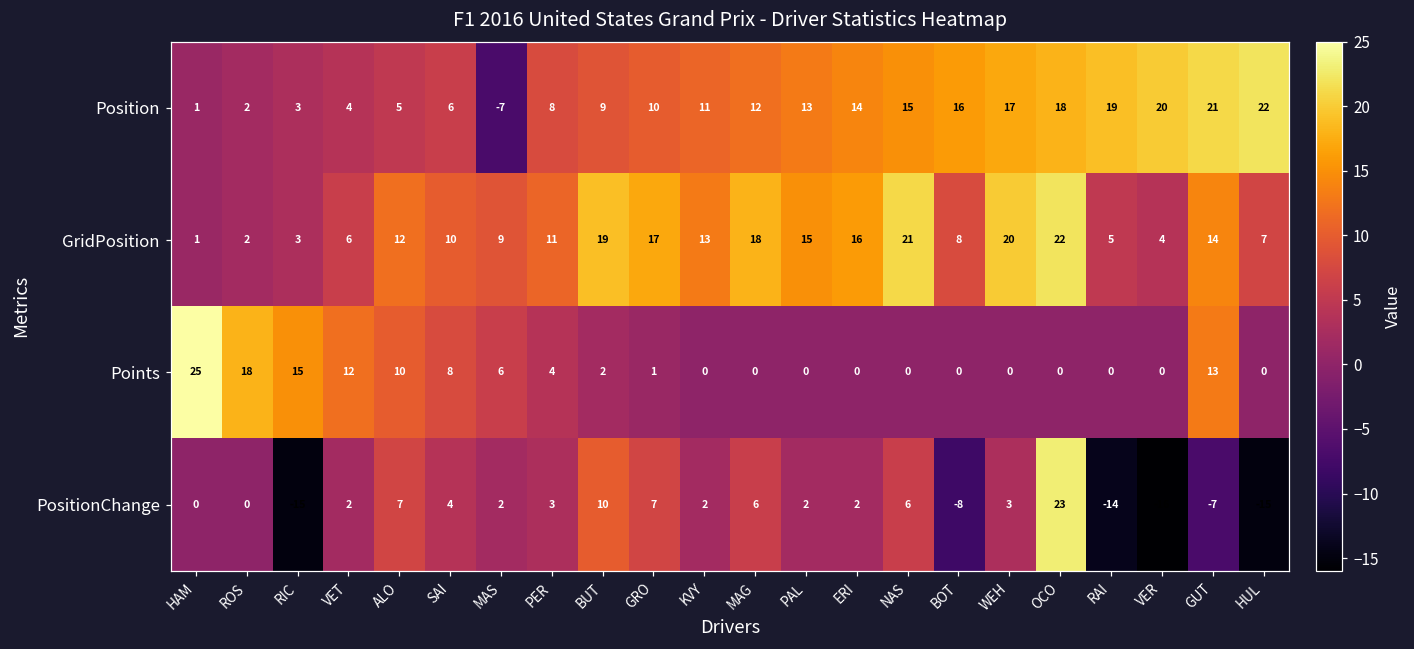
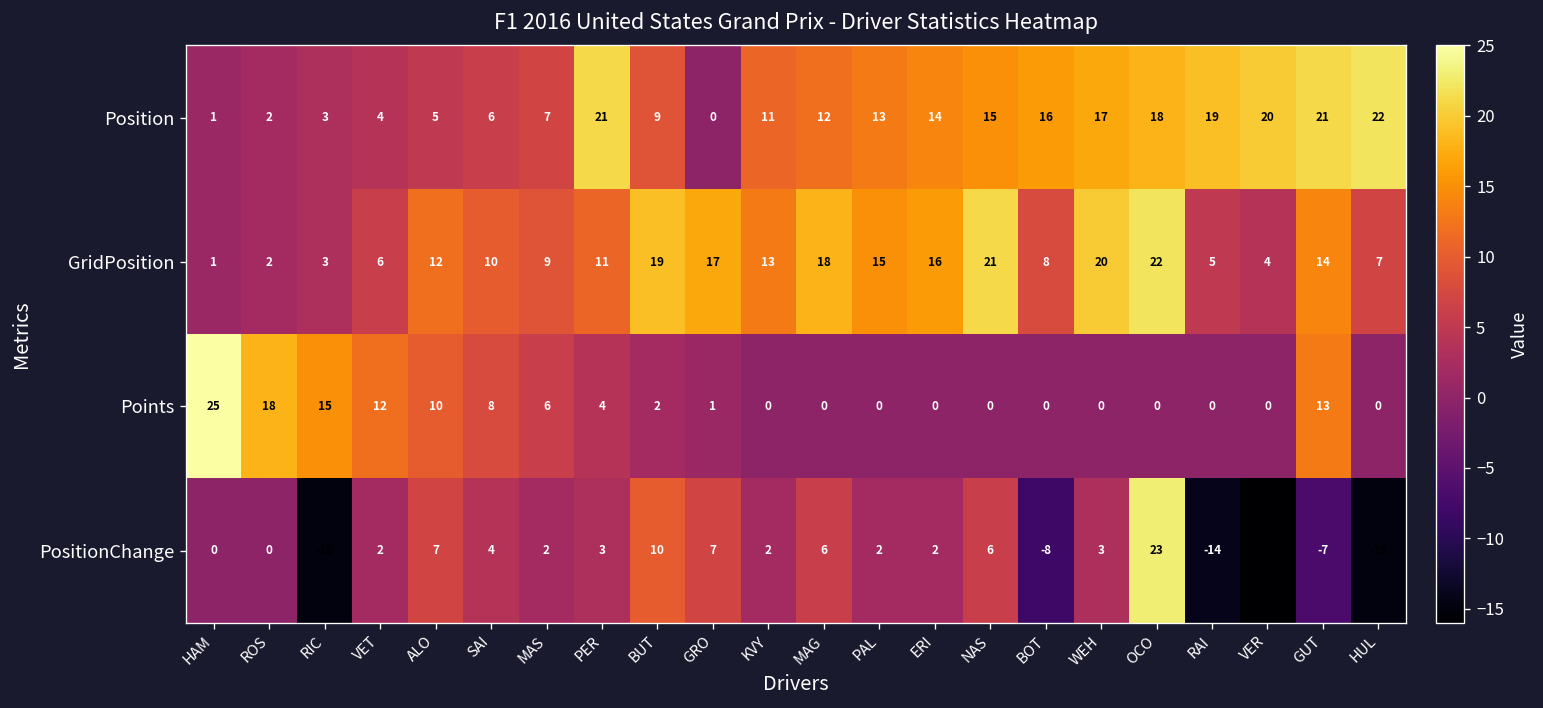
  {
    "Position": {
      "HAM": 1,
      "ROS": 2,
      "RIC": 3,
      "VET": 4,
      "ALO": 5,
      "SAI": 6,
-     "MAS": -7,
-     "PER": 8,
+     "MAS": 7,
+     "PER": 21,
      "BUT": 9,
-     "GRO": 10,
+     "GRO": 0,
      "KVY": 11,
      "MAG": 12,
      "PAL": 13,
      "ERI": 14,
      "NAS": 15,
      "BOT": 16,
      "WEH": 17,
      "OCO": 18,
      "RAI": 19,
      "VER": 20,
      "GUT": 21,
      "HUL": 22
    },
    "GridPosition": {
      "HAM": 1,
      "ROS": 2,
      "RIC": 3,
      "VET": 6,
      "ALO": 12,
      "SAI": 10,
      "MAS": 9,
      "PER": 11,
      "BUT": 19,
      "GRO": 17,
      "KVY": 13,
      "MAG": 18,
      "PAL": 15,
      "ERI": 16,
      "NAS": 21,
      "BOT": 8,
      "WEH": 20,
      "OCO": 22,
      "RAI": 5,
      "VER": 4,
      "GUT": 14,
      "HUL": 7
    },
    "Points": {
      "HAM": 25,
      "ROS": 18,
      "RIC": 15,
      "VET": 12,
      "ALO": 10,
      "SAI": 8,
      "MAS": 6,
      "PER": 4,
      "BUT": 2,
      "GRO": 1,
      "KVY": 0,
      "MAG": 0,
      "PAL": 0,
      "ERI": 0,
      "NAS": 0,
      "BOT": 0,
      "WEH": 0,
      "OCO": 0,
      "RAI": 0,
      "VER": 0,
      "GUT": 13,
      "HUL": 0
    },
    "PositionChange": {
      "HAM": 0,
      "ROS": 0,
      "VET": 2,
      "ALO": 7,
      "SAI": 4,
      "MAS": 2,
      "PER": 3,
      "BUT": 10,
      "GRO": 7,
      "KVY": 2,
      "MAG": 6,
      "PAL": 2,
      "ERI": 2,
      "NAS": 6,
      "BOT": -8,
      "WEH": 3,
      "OCO": 23,
      "RAI": -14,
      "GUT": -7
    }
  }
